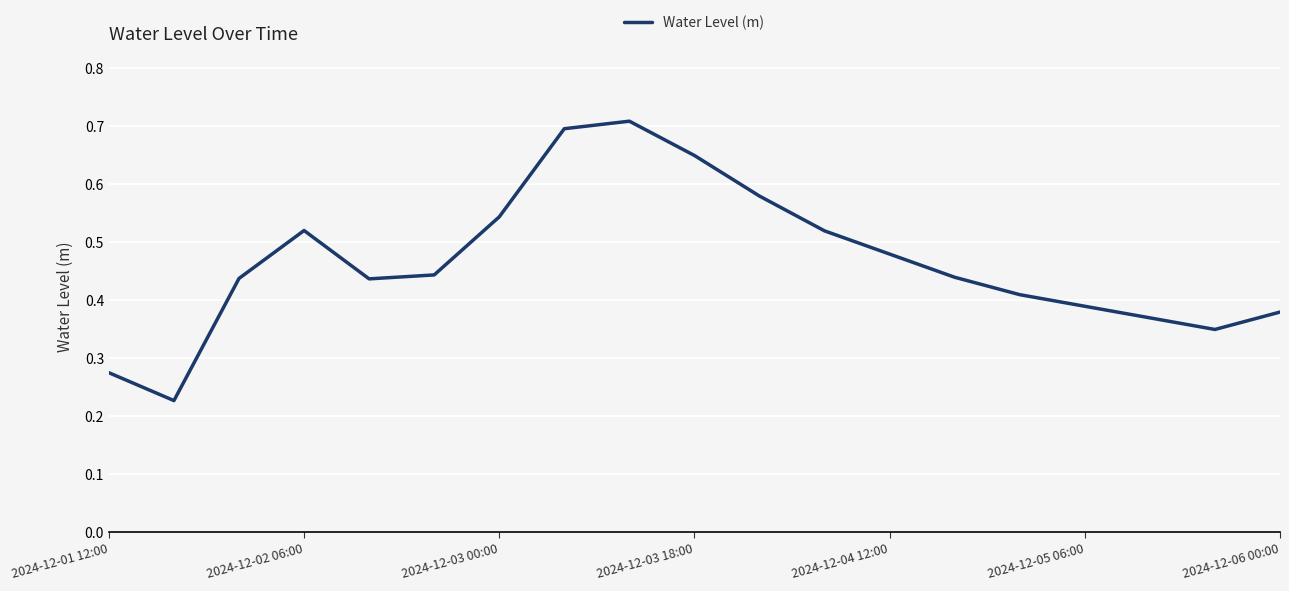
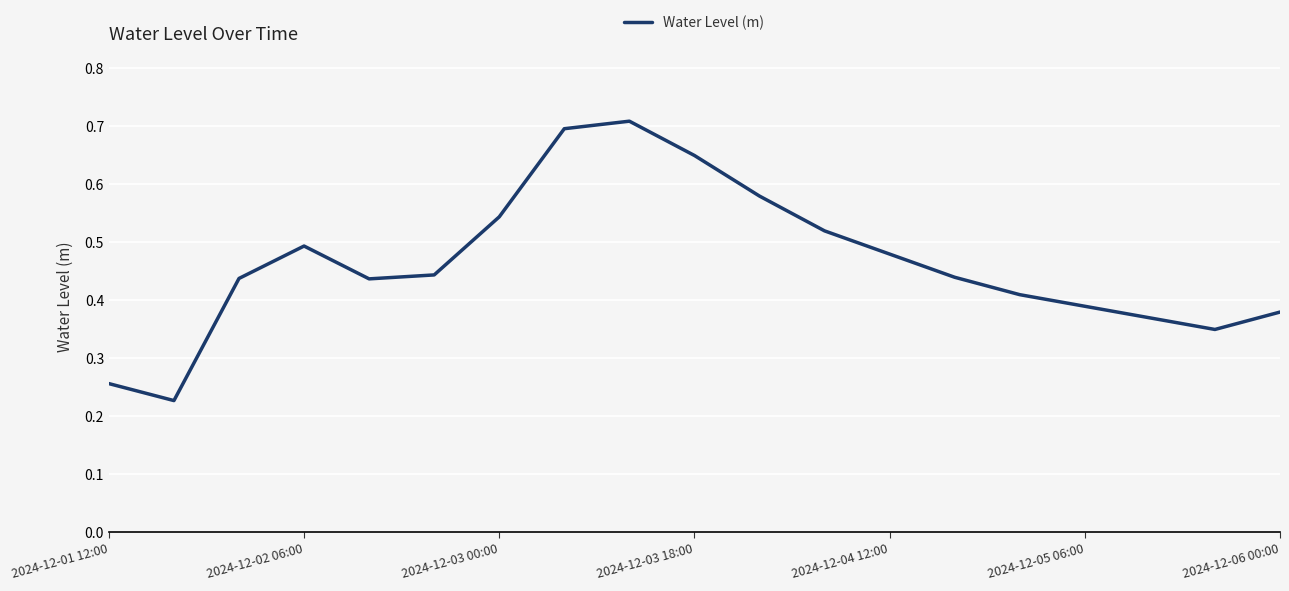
  {
-   "2024-12-01 12:00": 0.28,
-   "2024-12-02 06:00": 0.52,
+   "2024-12-01 12:00": 0.26,
+   "2024-12-02 06:00": 0.49,
    "2024-12-03 00:00": 0.54,
    "2024-12-03 18:00": 0.65,
    "2024-12-04 12:00": 0.48,
    "2024-12-05 06:00": 0.39,
    "2024-12-06 00:00": 0.38
  }
